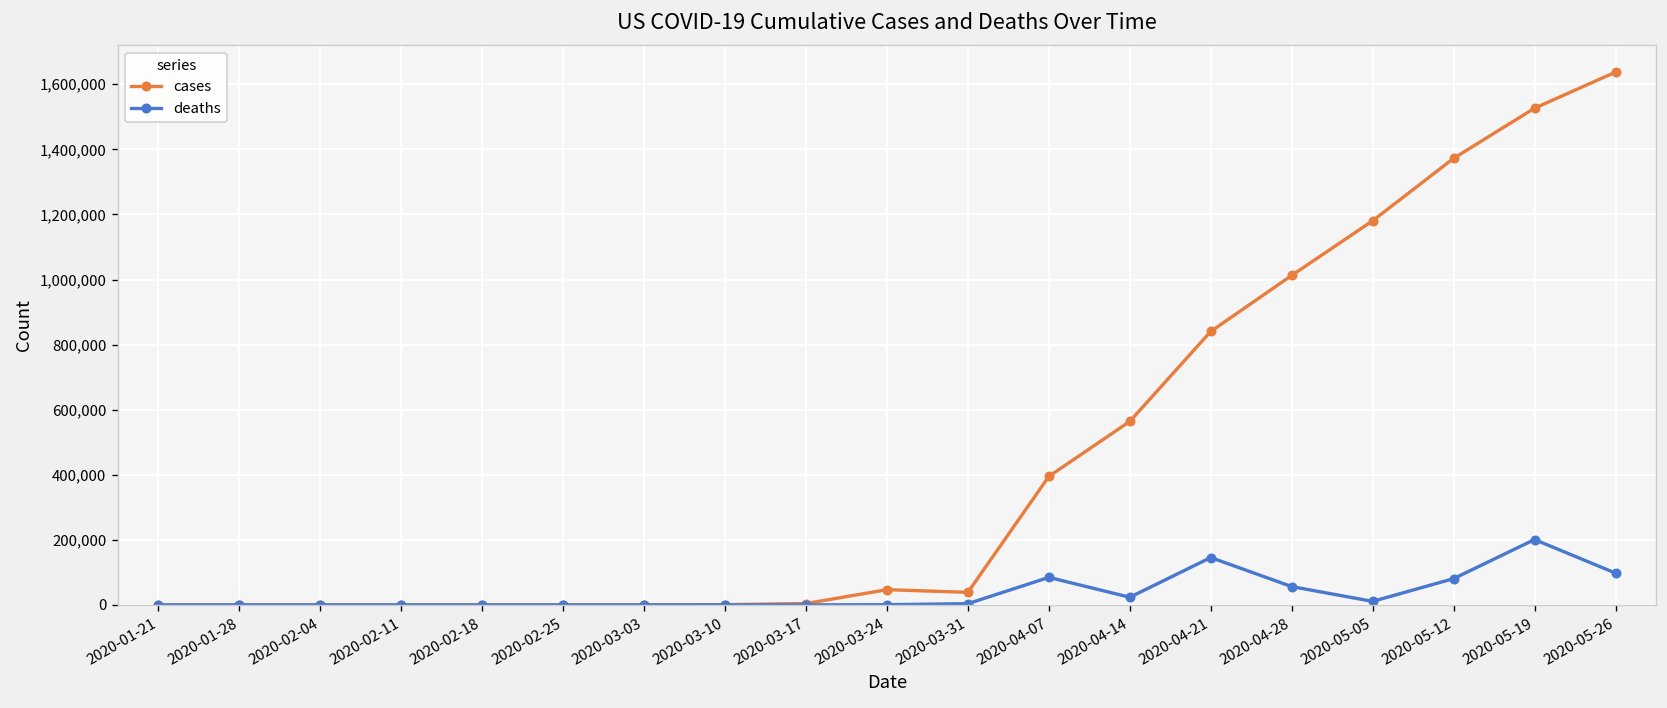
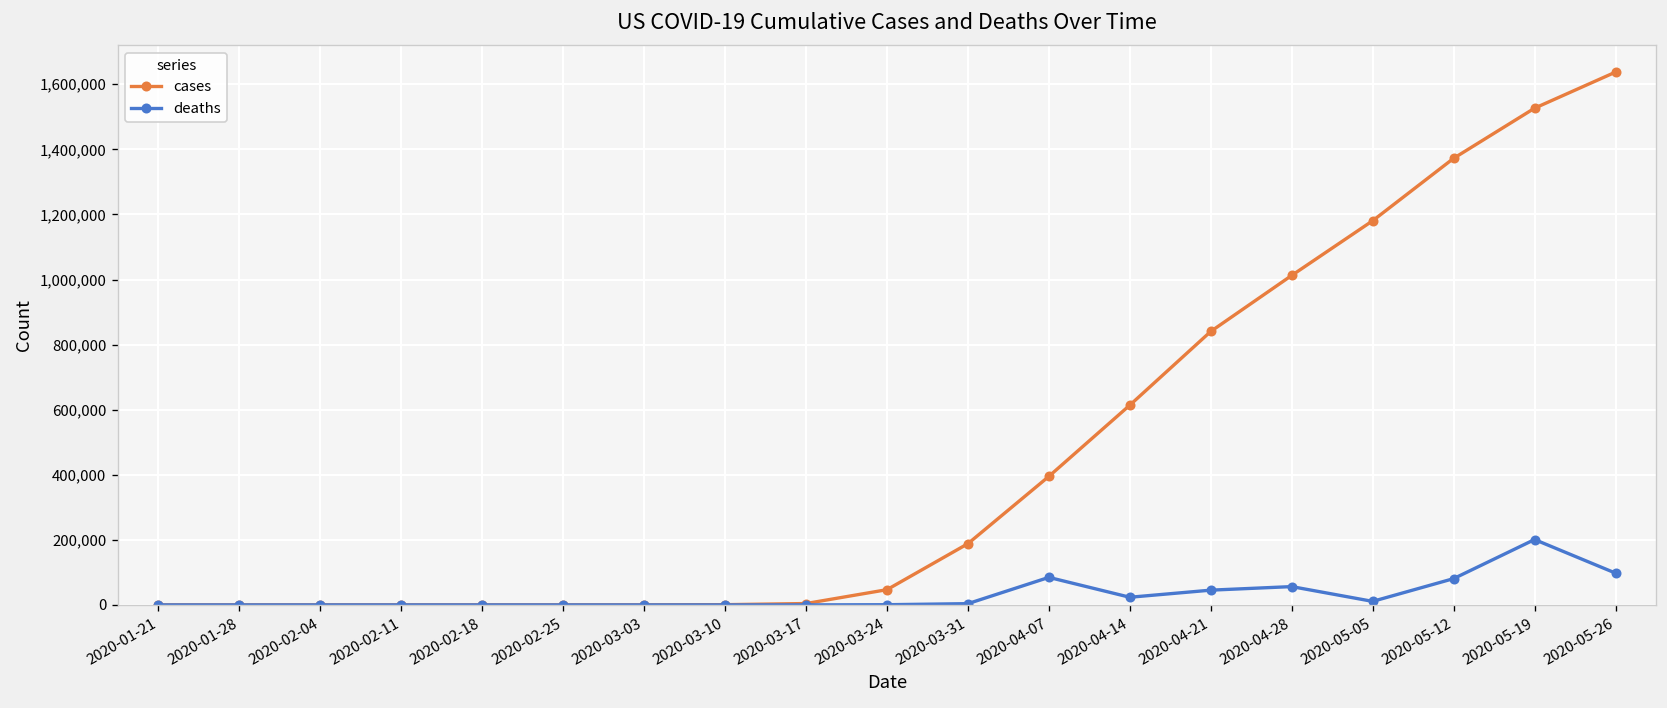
  {
    "cases": {
      "2020-03-24": "50,000",
-     "2020-03-31": "40,000",
+     "2020-03-31": "190,000",
      "2020-04-07": "400,000",
-     "2020-04-14": "560,000",
+     "2020-04-14": "610,000",
      "2020-04-21": "840,000",
      "2020-04-28": "1,010,000",
      "2020-05-05": "1,180,000",
      "2020-05-12": "1,370,000",
      "2020-05-19": "1,530,000",
      "2020-05-26": "1,640,000"
    },
    "deaths": {
      "2020-03-24": "0",
      "2020-03-31": "0",
      "2020-04-07": "80,000",
      "2020-04-14": "20,000",
-     "2020-04-21": "150,000",
+     "2020-04-21": "50,000",
      "2020-04-28": "60,000",
      "2020-05-05": "10,000",
      "2020-05-12": "80,000",
      "2020-05-19": "200,000",
      "2020-05-26": "100,000"
    }
  }
